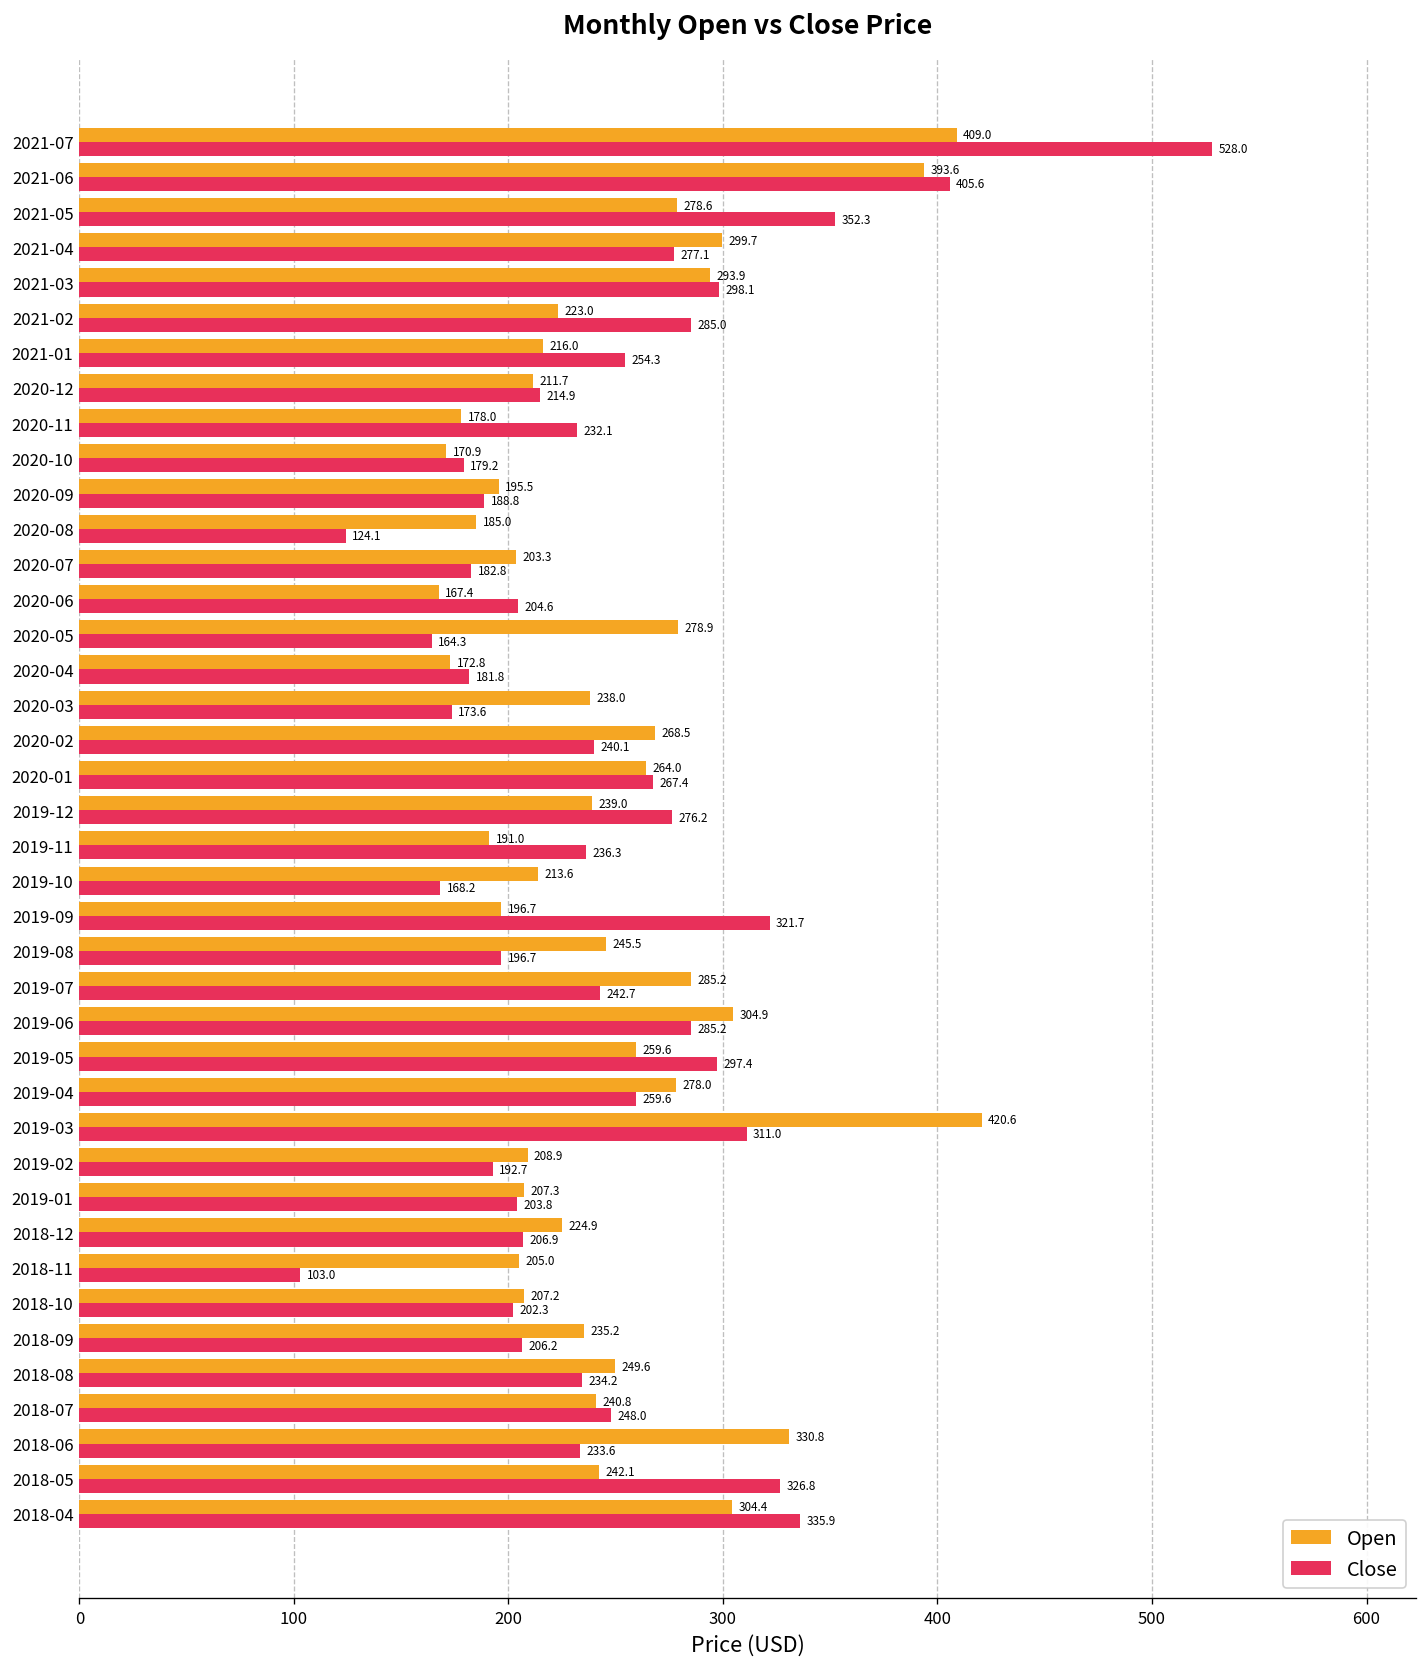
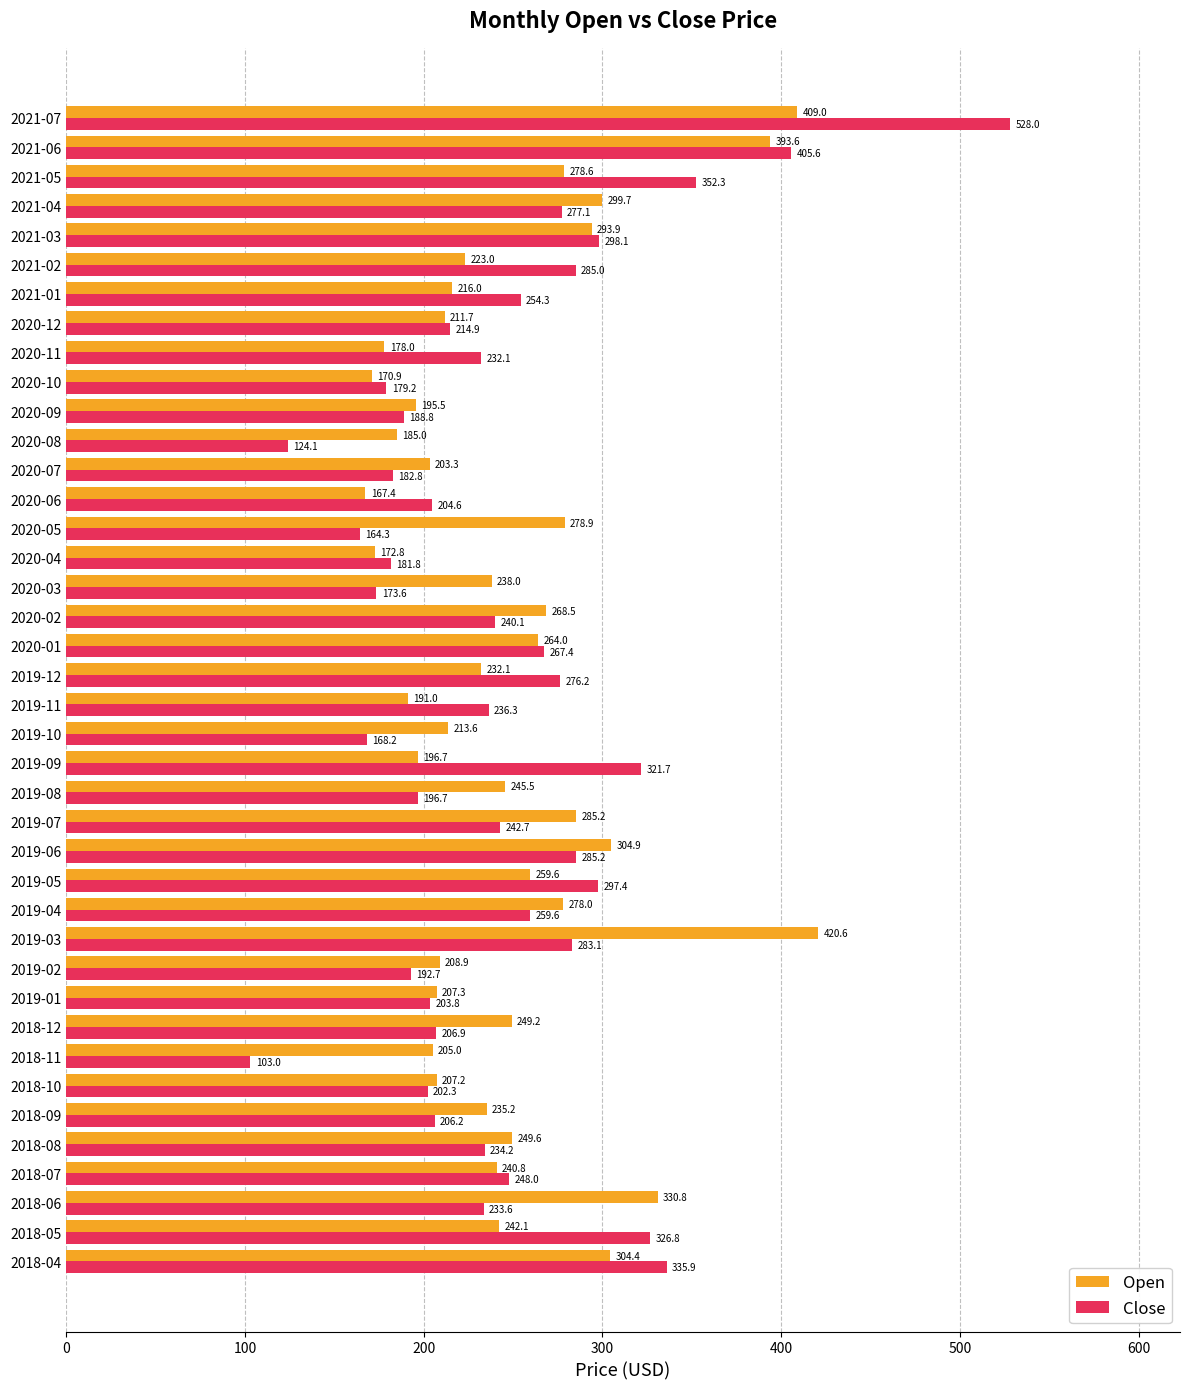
  {
    "Open": {
      "2021-07": 409.0,
      "2021-06": 393.6,
      "2021-05": 278.6,
      "2021-04": 299.7,
      "2021-03": 293.9,
      "2021-02": 223.0,
      "2021-01": 216.0,
      "2020-12": 211.7,
      "2020-11": 178.0,
      "2020-10": 170.9,
      "2020-09": 195.5,
      "2020-08": 185.0,
      "2020-07": 203.3,
      "2020-06": 167.4,
      "2020-05": 278.9,
      "2020-04": 172.8,
      "2020-03": 238.0,
      "2020-02": 268.5,
      "2020-01": 264.0,
-     "2019-12": 239.0,
+     "2019-12": 232.1,
      "2019-11": 191.0,
      "2019-10": 213.6,
      "2019-09": 196.7,
      "2019-08": 245.5,
      "2019-07": 285.2,
      "2019-06": 304.9,
      "2019-05": 259.6,
      "2019-04": 278.0,
      "2019-03": 420.6,
      "2019-02": 208.9,
      "2019-01": 207.3,
-     "2018-12": 224.9,
+     "2018-12": 249.2,
      "2018-11": 205.0,
      "2018-10": 207.2,
      "2018-09": 235.2,
      "2018-08": 249.6,
      "2018-07": 240.8,
      "2018-06": 330.8,
      "2018-05": 242.1,
      "2018-04": 304.4
    },
    "Close": {
      "2021-07": 528.0,
      "2021-06": 405.6,
      "2021-05": 352.3,
      "2021-04": 277.1,
      "2021-03": 298.1,
      "2021-02": 285.0,
      "2021-01": 254.3,
      "2020-12": 214.9,
      "2020-11": 232.1,
      "2020-10": 179.2,
      "2020-09": 188.8,
      "2020-08": 124.1,
      "2020-07": 182.8,
      "2020-06": 204.6,
      "2020-05": 164.3,
      "2020-04": 181.8,
      "2020-03": 173.6,
      "2020-02": 240.1,
      "2020-01": 267.4,
      "2019-12": 276.2,
      "2019-11": 236.3,
      "2019-10": 168.2,
      "2019-09": 321.7,
      "2019-08": 196.7,
      "2019-07": 242.7,
      "2019-06": 285.2,
      "2019-05": 297.4,
      "2019-04": 259.6,
-     "2019-03": 311.0,
+     "2019-03": 283.1,
      "2019-02": 192.7,
      "2019-01": 203.8,
      "2018-12": 206.9,
      "2018-11": 103.0,
      "2018-10": 202.3,
      "2018-09": 206.2,
      "2018-08": 234.2,
      "2018-07": 248.0,
      "2018-06": 233.6,
      "2018-05": 326.8,
      "2018-04": 335.9
    }
  }
